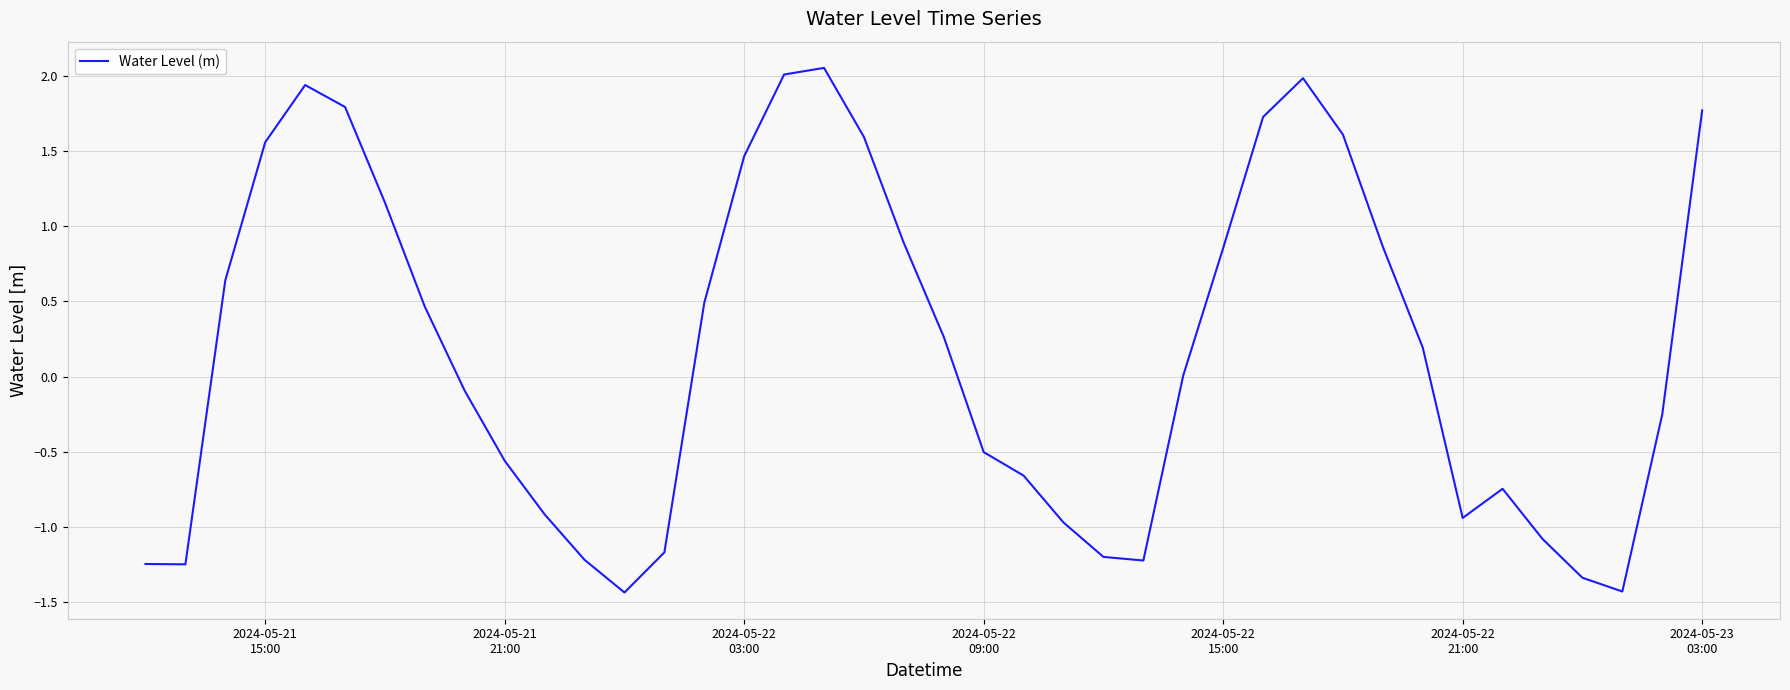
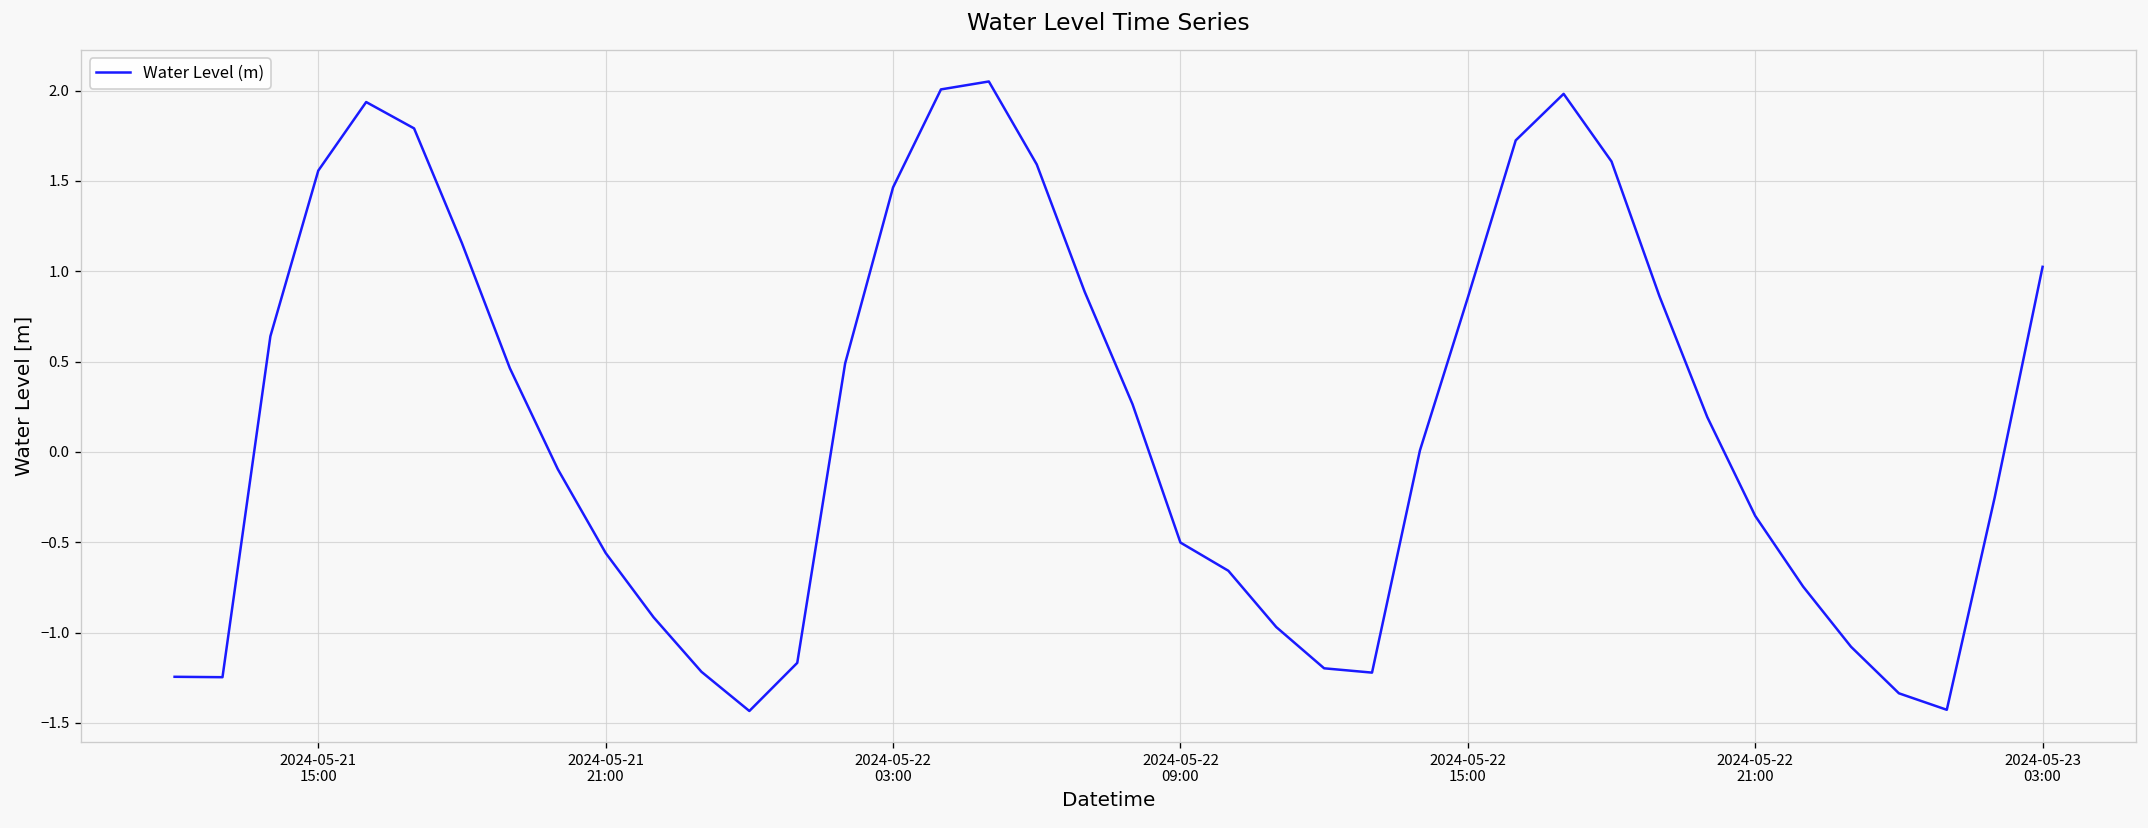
  {
    "2024-05-21 15:00": 1.56,
    "2024-05-21 21:00": -0.56,
    "2024-05-22 03:00": 1.46,
    "2024-05-22 09:00": -0.50,
    "2024-05-22 15:00": 0.85,
-   "2024-05-22 21:00": -0.94,
-   "2024-05-23 03:00": 1.77
+   "2024-05-22 21:00": -0.35,
+   "2024-05-23 03:00": 1.02
  }
